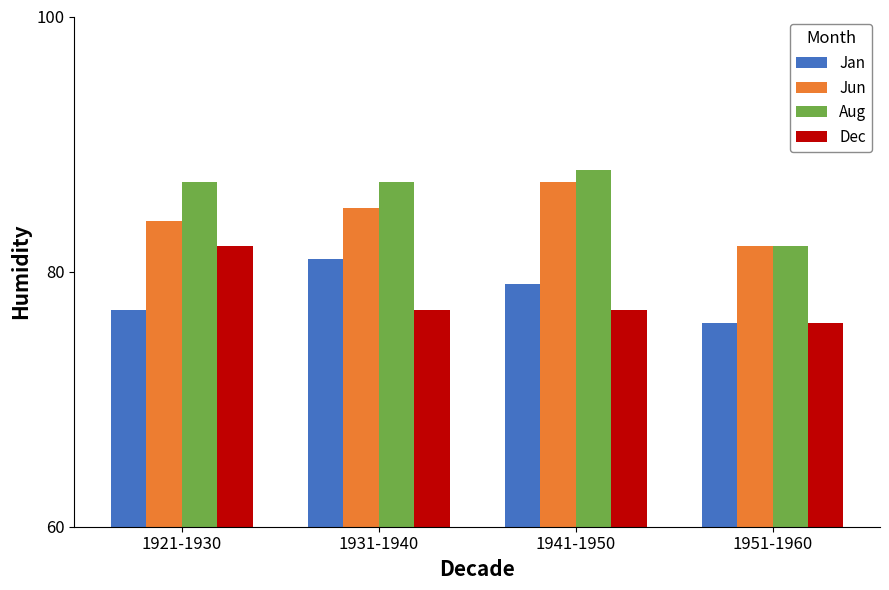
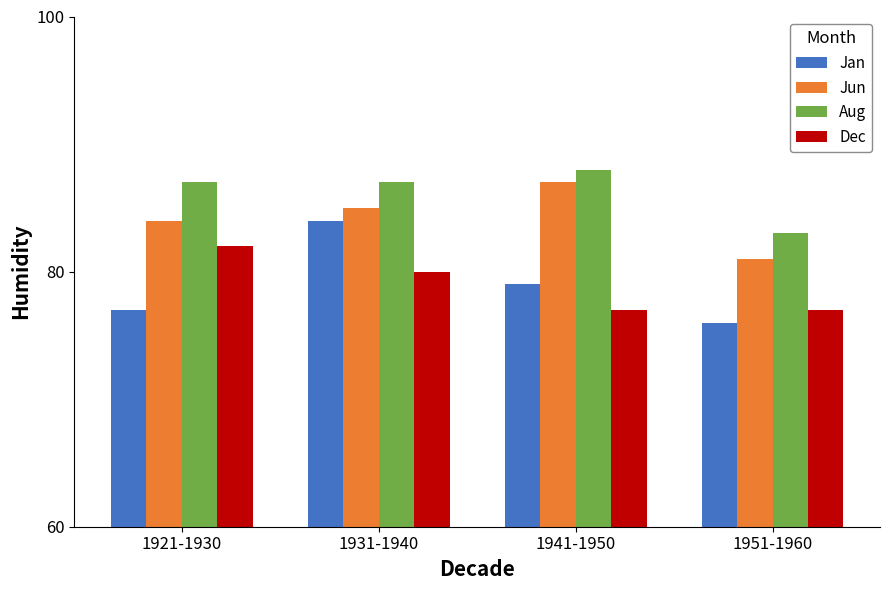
  {
    "Jan": {
      "1921-1930": 77,
-     "1931-1940": 81,
+     "1931-1940": 84,
      "1941-1950": 79,
      "1951-1960": 76
    },
    "Jun": {
      "1921-1930": 84,
      "1931-1940": 85,
      "1941-1950": 87,
-     "1951-1960": 82
+     "1951-1960": 81
    },
    "Aug": {
      "1921-1930": 87,
      "1931-1940": 87,
      "1941-1950": 88,
-     "1951-1960": 82
+     "1951-1960": 83
    },
    "Dec": {
      "1921-1930": 82,
-     "1931-1940": 77,
+     "1931-1940": 80,
      "1941-1950": 77,
-     "1951-1960": 76
+     "1951-1960": 77
    }
  }
